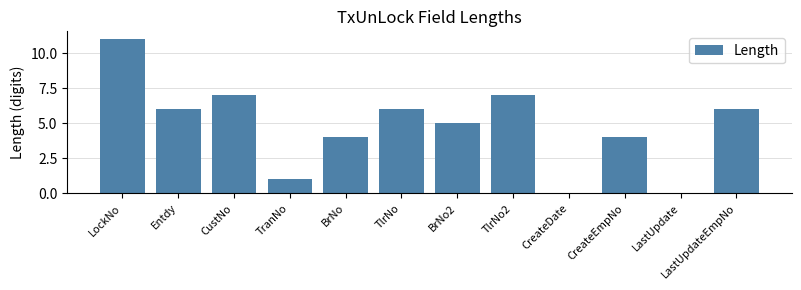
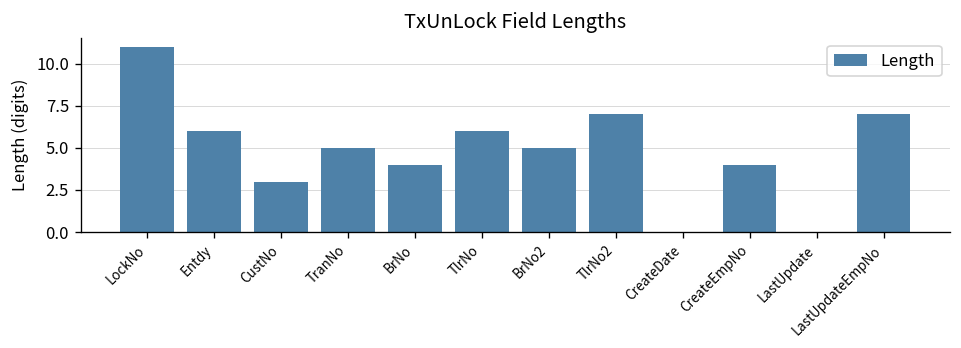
  {
    "LockNo": 11,
    "Entdy": 6,
-   "CustNo": 7,
-   "TranNo": 1,
+   "CustNo": 3,
+   "TranNo": 5,
    "BrNo": 4,
    "TlrNo": 6,
    "BrNo2": 5,
    "TlrNo2": 7,
    "CreateDate": 0,
    "CreateEmpNo": 4,
    "LastUpdate": 0,
-   "LastUpdateEmpNo": 6
+   "LastUpdateEmpNo": 7
  }
